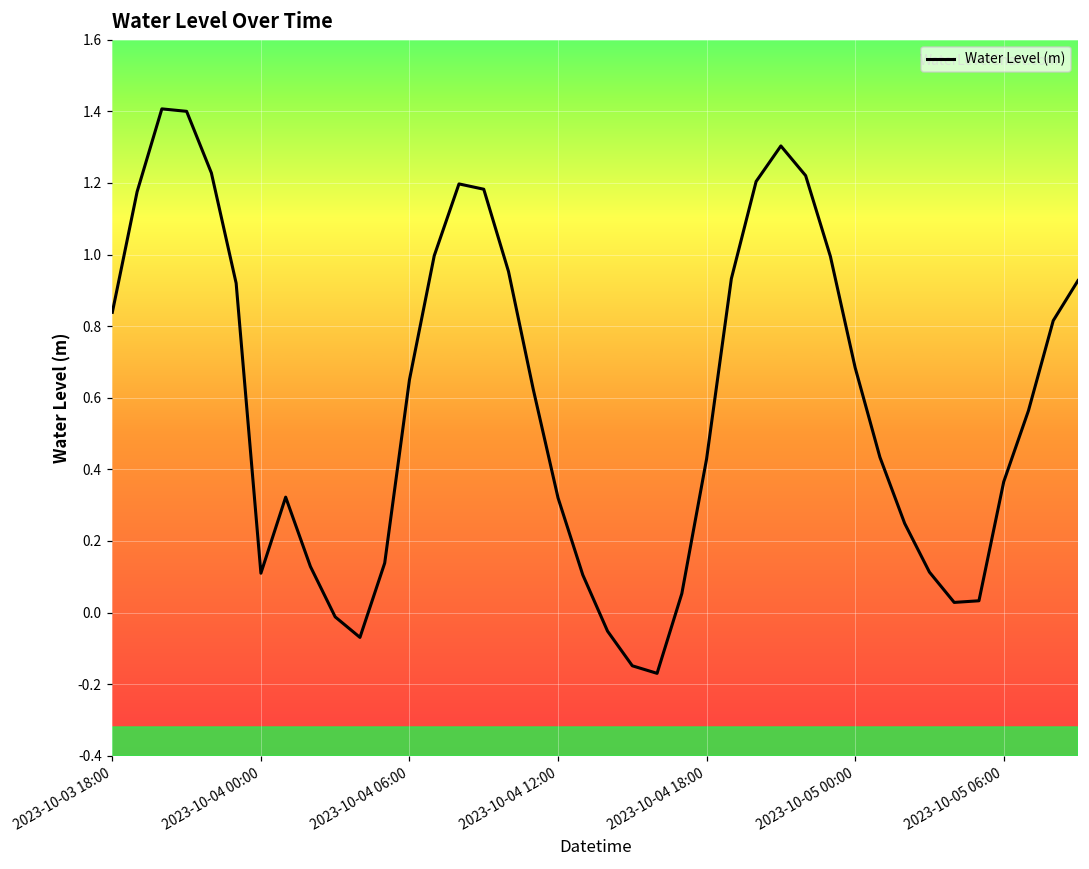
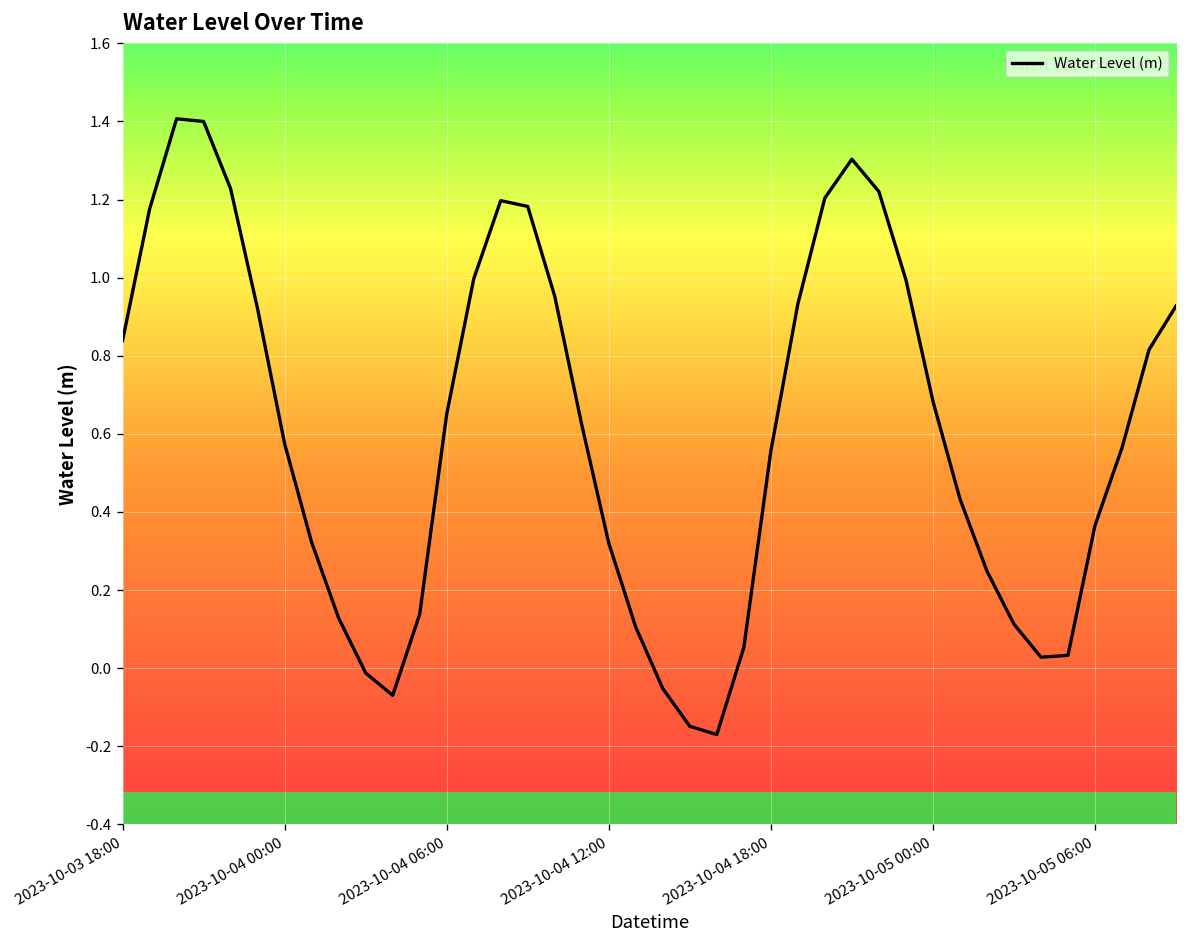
  {
    "2023-10-03 18:00": 0.84,
-   "2023-10-04 00:00": 0.11,
+   "2023-10-04 00:00": 0.57,
    "2023-10-04 06:00": 0.65,
    "2023-10-04 12:00": 0.32,
-   "2023-10-04 18:00": 0.43,
+   "2023-10-04 18:00": 0.56,
    "2023-10-05 00:00": 0.68,
    "2023-10-05 06:00": 0.37
  }
